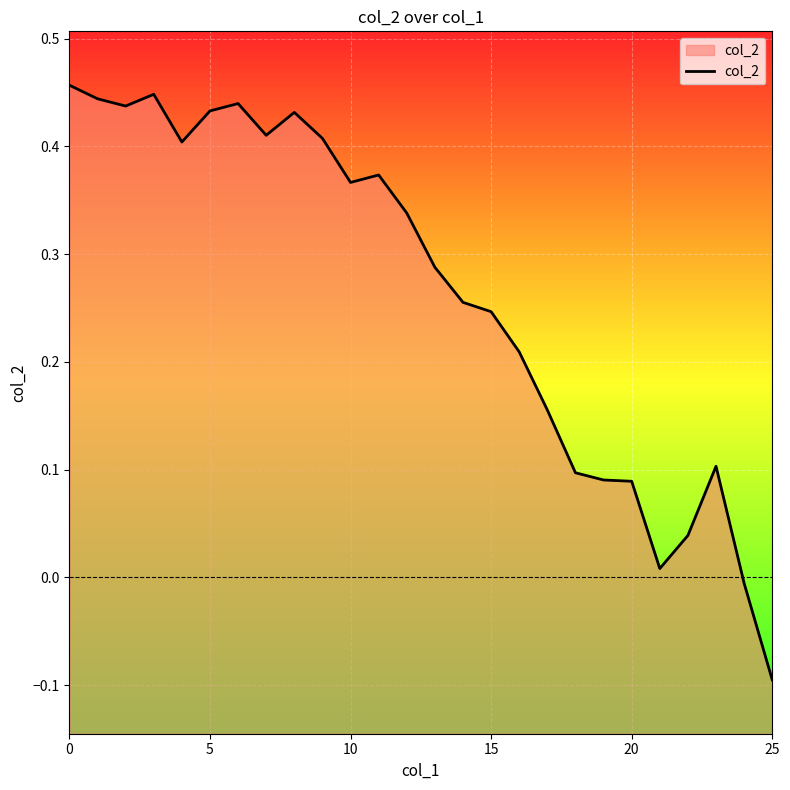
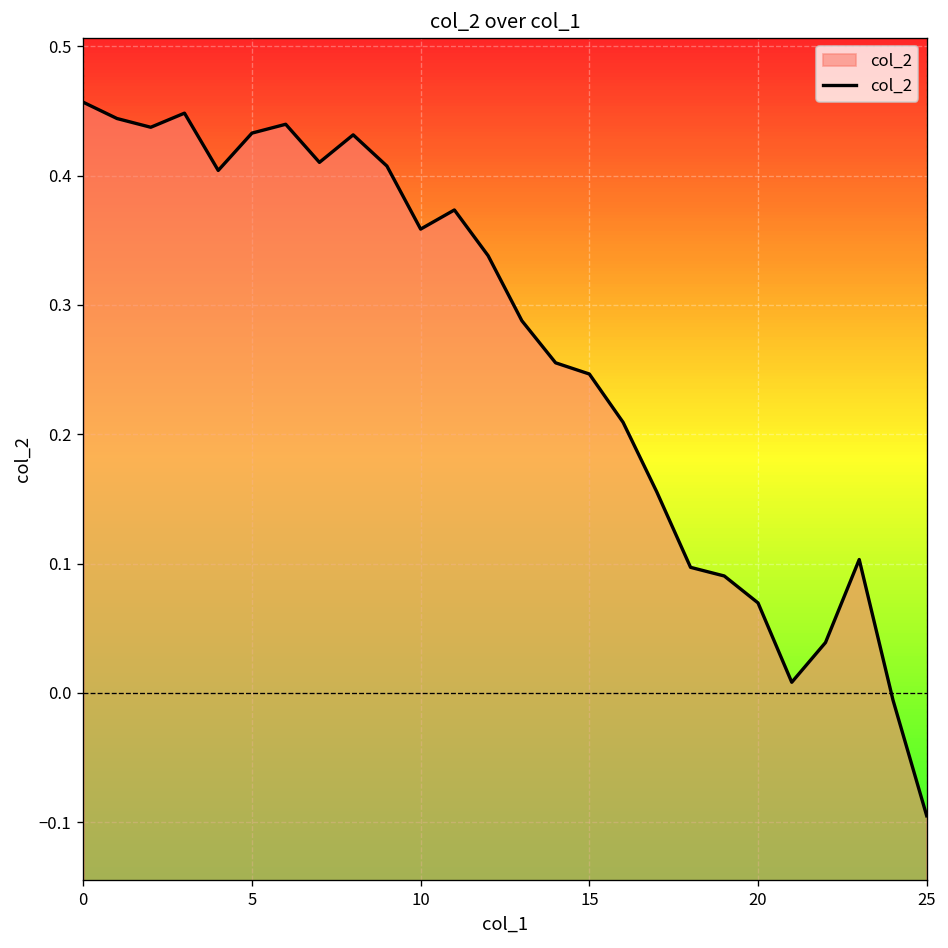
  {
    "0": 0.457,
    "5": 0.433,
-   "10": 0.366,
+   "10": 0.359,
    "15": 0.247,
-   "20": 0.089,
+   "20": 0.070,
    "25": -0.095
  }
